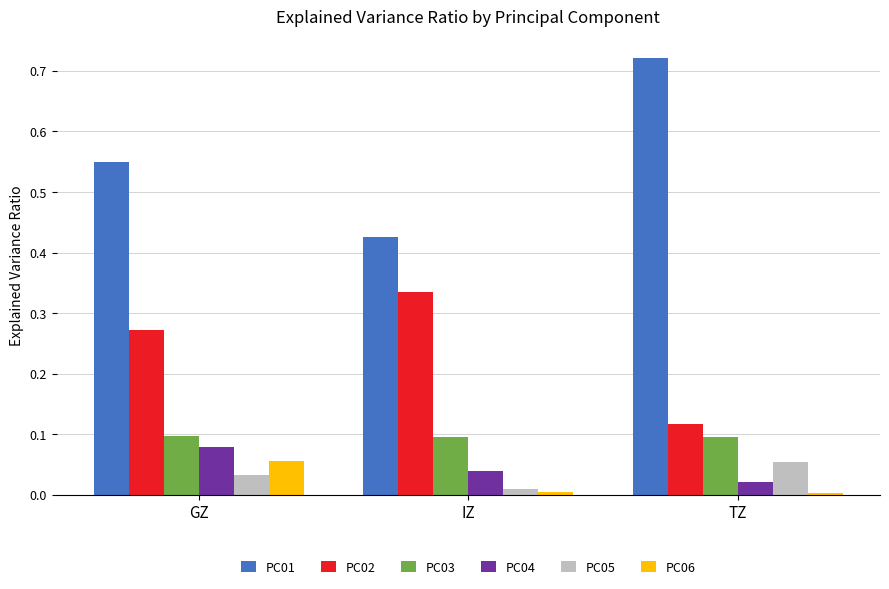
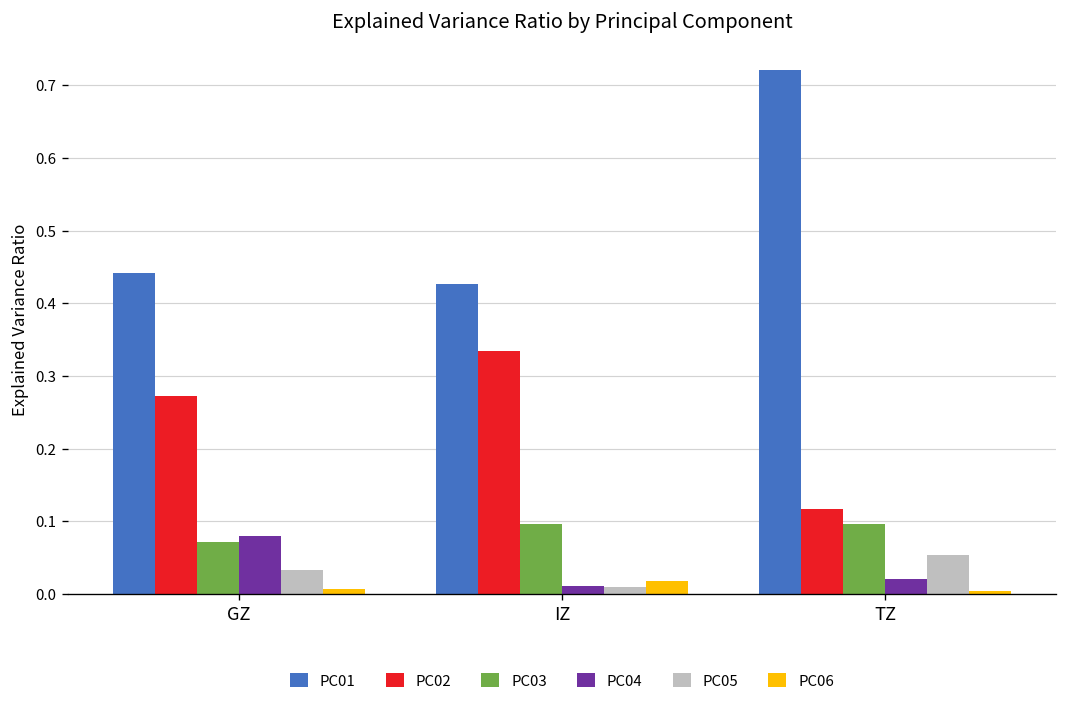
  {
    "PC01": {
-     "GZ": 0.55,
+     "GZ": 0.44,
      "IZ": 0.43,
      "TZ": 0.72
    },
    "PC02": {
      "GZ": 0.27,
      "IZ": 0.33,
      "TZ": 0.12
    },
    "PC03": {
-     "GZ": 0.10,
+     "GZ": 0.07,
      "IZ": 0.10,
      "TZ": 0.10
    },
    "PC04": {
      "GZ": 0.08,
-     "IZ": 0.04,
+     "IZ": 0.01,
      "TZ": 0.02
    },
    "PC05": {
      "GZ": 0.03,
      "IZ": 0.01,
      "TZ": 0.05
    },
    "PC06": {
-     "GZ": 0.05,
-     "IZ": 0.00
+     "GZ": 0.01,
+     "IZ": 0.02
    }
  }
